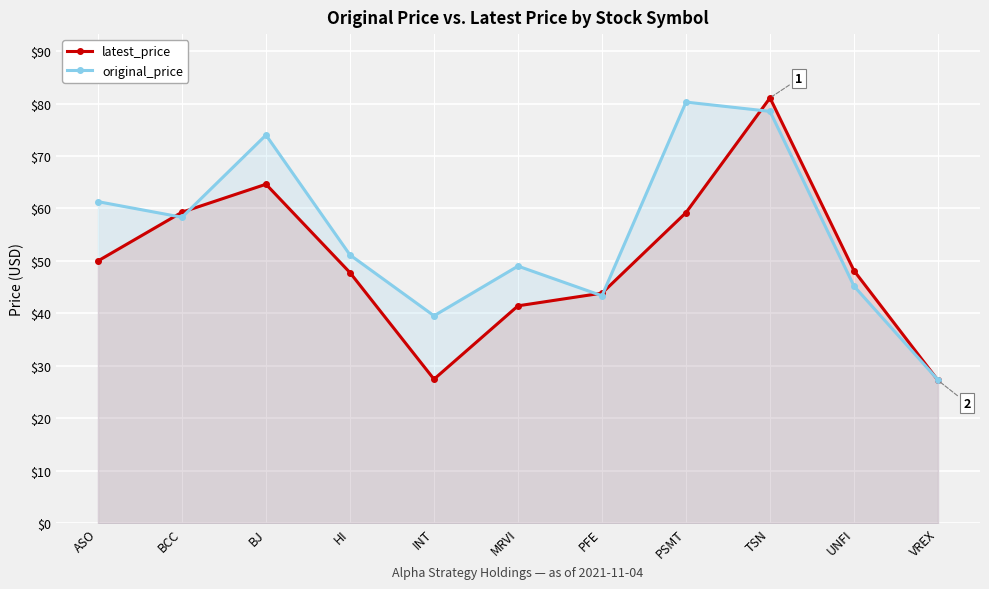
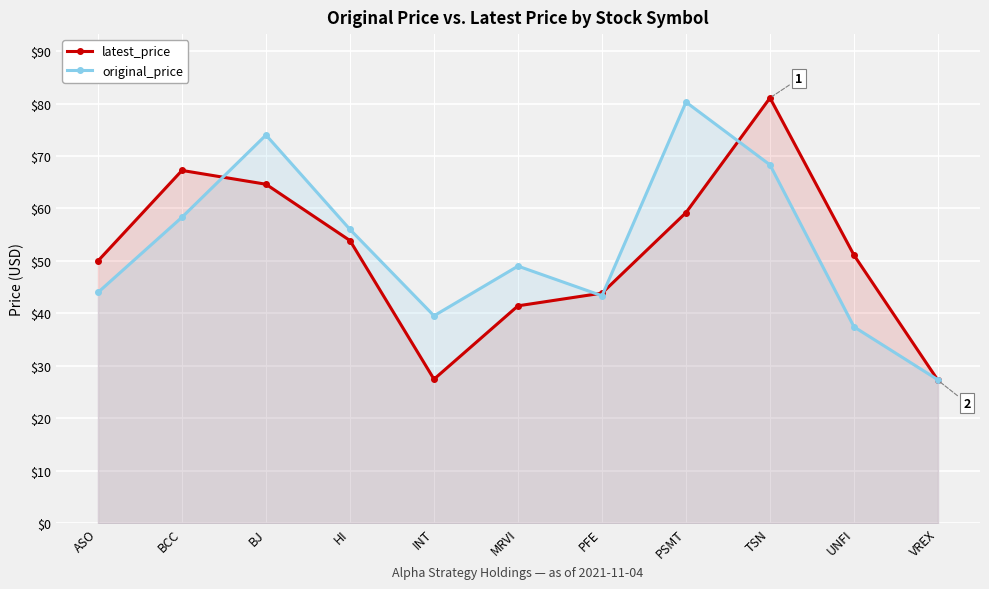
  {
    "latest_price": {
      "ASO": "$50",
-     "BCC": "$59",
+     "BCC": "$67",
      "BJ": "$65",
-     "HI": "$48",
+     "HI": "$54",
      "INT": "$27",
      "MRVI": "$41",
      "PFE": "$44",
      "PSMT": "$59",
-     "UNFI": "$48"
+     "UNFI": "$51"
    },
    "original_price": {
-     "ASO": "$61",
+     "ASO": "$44",
      "BCC": "$58",
      "BJ": "$74",
-     "HI": "$51",
+     "HI": "$56",
      "INT": "$40",
      "MRVI": "$49",
      "PFE": "$43",
      "PSMT": "$80",
-     "TSN": "$79",
-     "UNFI": "$45"
+     "TSN": "$68",
+     "UNFI": "$37"
    }
  }
